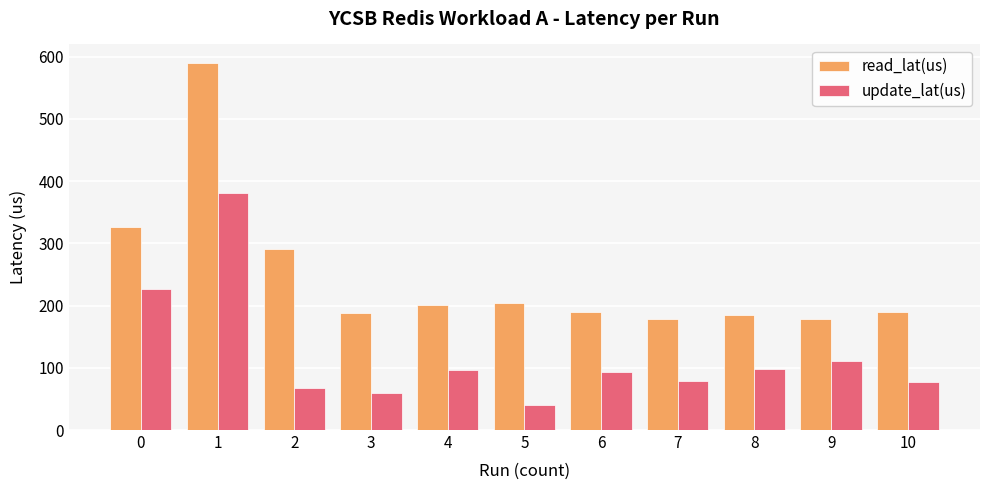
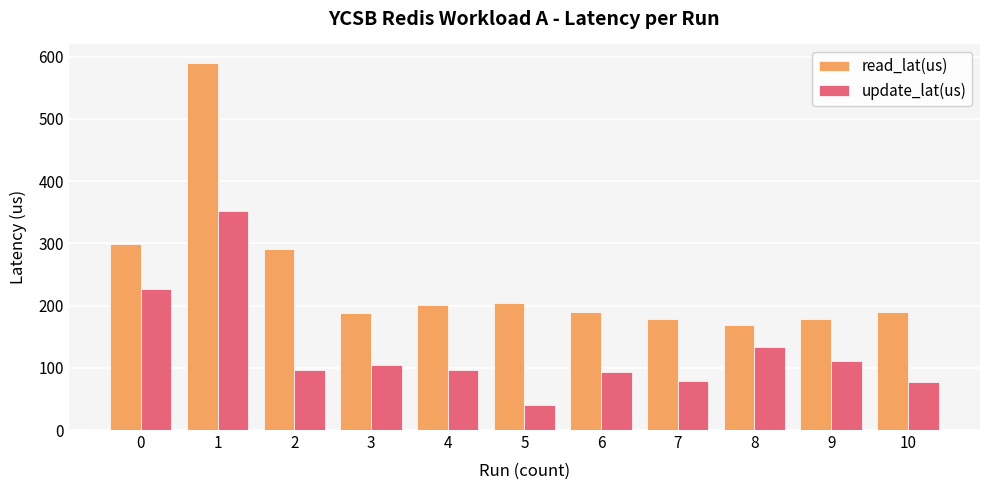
  {
    "read_lat(us)": {
-     "0": 330,
+     "0": 300,
      "1": 590,
      "2": 290,
      "3": 190,
      "4": 200,
      "5": 200,
      "6": 190,
      "7": 180,
-     "8": 180,
+     "8": 170,
      "9": 180,
      "10": 190
    },
    "update_lat(us)": {
      "0": 230,
-     "1": 380,
-     "2": 70,
-     "3": 60,
+     "1": 350,
+     "2": 100,
+     "3": 100,
      "4": 100,
      "5": 40,
      "6": 90,
      "7": 80,
-     "8": 100,
+     "8": 130,
      "9": 110,
      "10": 80
    }
  }
